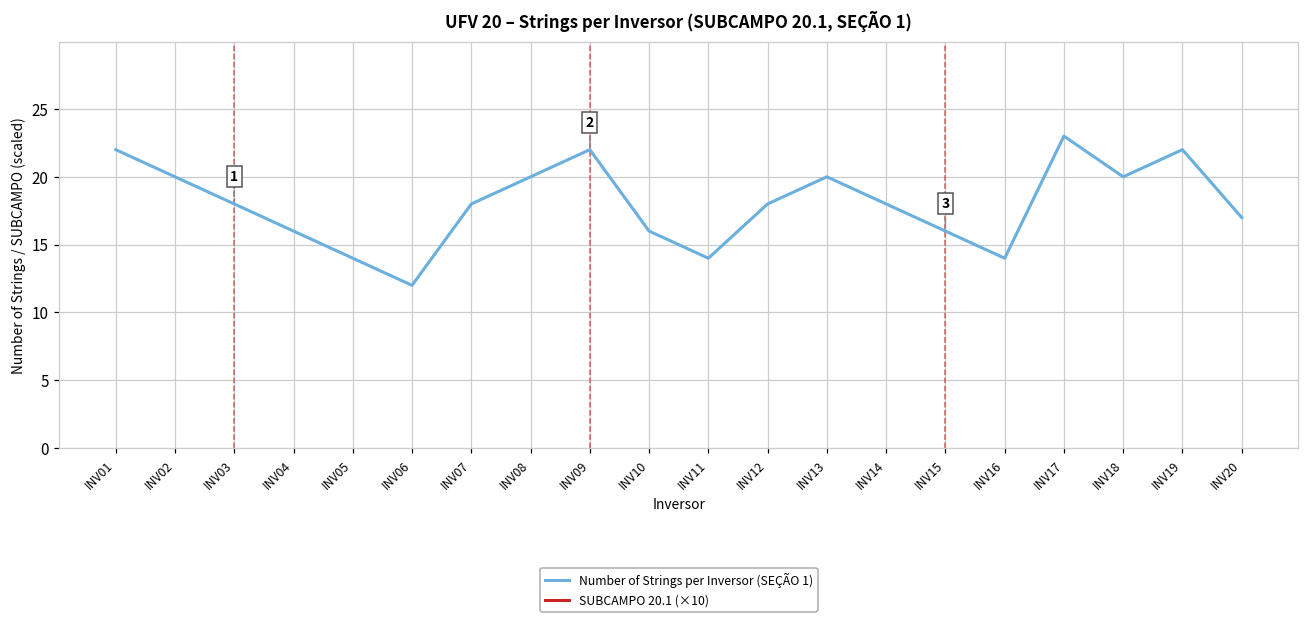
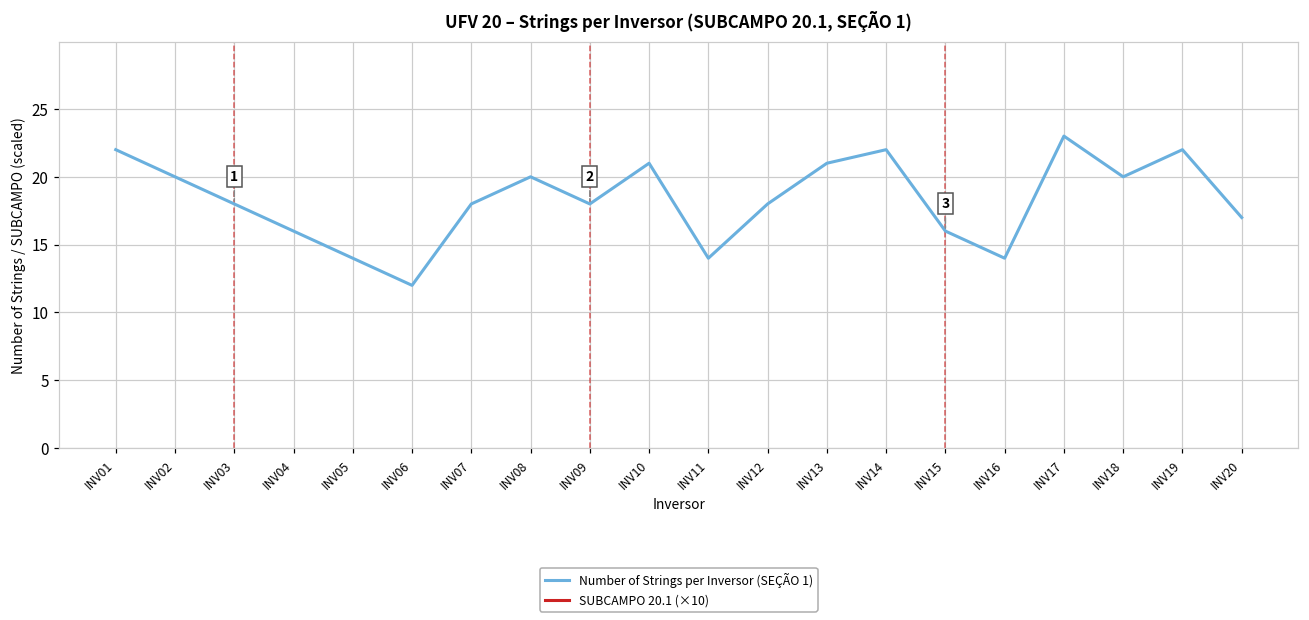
  {
    "Number of Strings per Inversor (SEÇÃO 1)": {
      "INV01": 22,
      "INV02": 20,
      "INV04": 16,
      "INV05": 14,
      "INV06": 12,
      "INV07": 18,
      "INV08": 20,
-     "INV09": 22,
-     "INV10": 16,
+     "INV09": 18,
+     "INV10": 21,
      "INV11": 14,
      "INV12": 18,
-     "INV13": 20,
-     "INV14": 18,
+     "INV13": 21,
+     "INV14": 22,
      "INV16": 14,
      "INV17": 23,
      "INV18": 20,
      "INV19": 22,
      "INV20": 17
    }
  }
